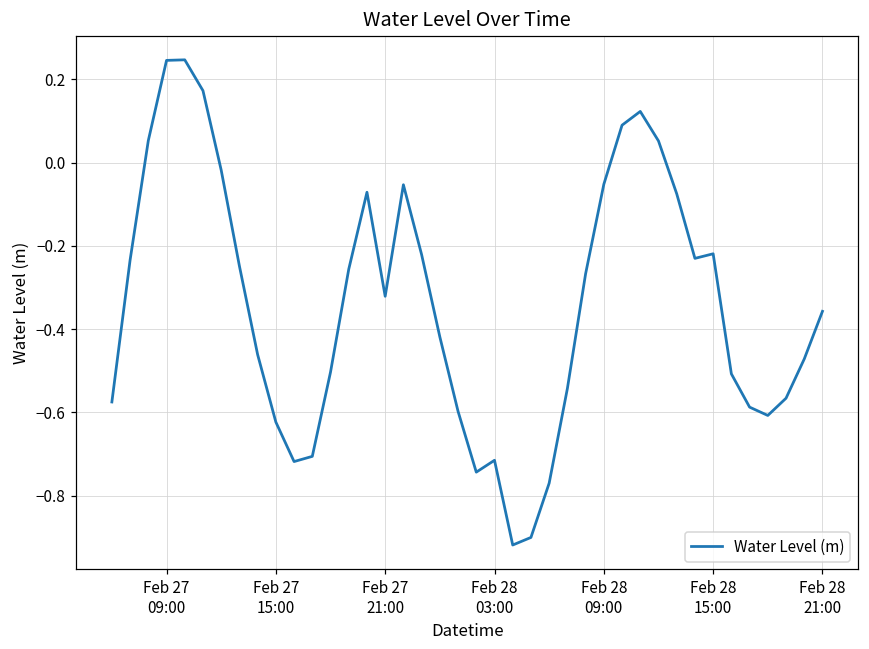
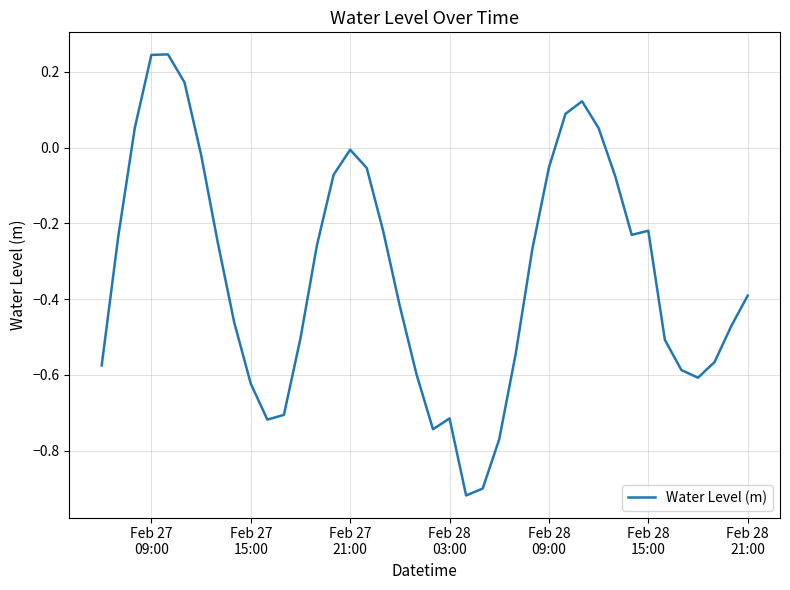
  {
    "Feb 27 09:00": 0.25,
    "Feb 27 15:00": -0.62,
-   "Feb 27 21:00": -0.32,
+   "Feb 27 21:00": -0.01,
    "Feb 28 03:00": -0.71,
    "Feb 28 09:00": -0.05,
    "Feb 28 15:00": -0.22,
-   "Feb 28 21:00": -0.36
+   "Feb 28 21:00": -0.39
  }
